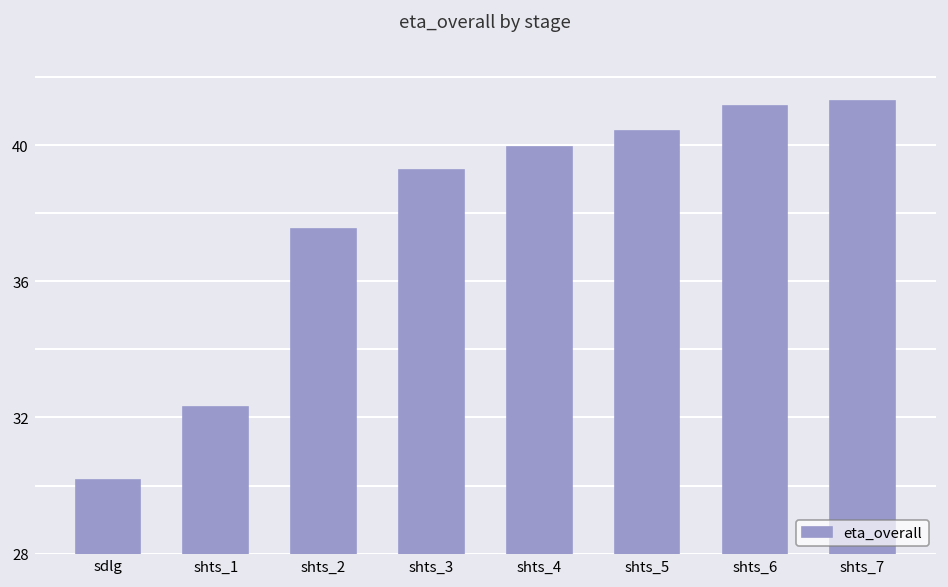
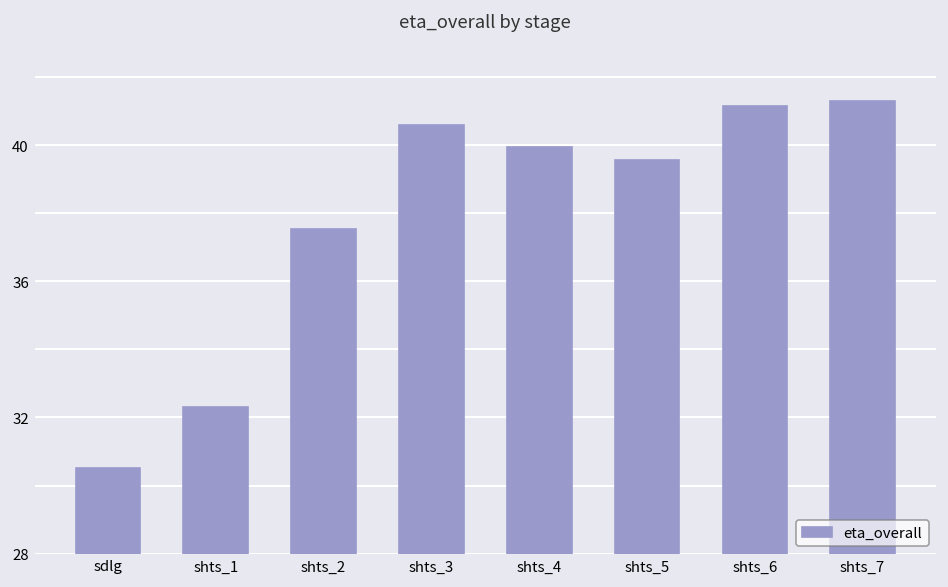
  {
-   "sdlg": 30.2,
+   "sdlg": 30.5,
    "shts_1": 32.3,
    "shts_2": 37.5,
-   "shts_3": 39.3,
+   "shts_3": 40.6,
    "shts_4": 40.0,
-   "shts_5": 40.4,
+   "shts_5": 39.6,
    "shts_6": 41.2,
    "shts_7": 41.3
  }
